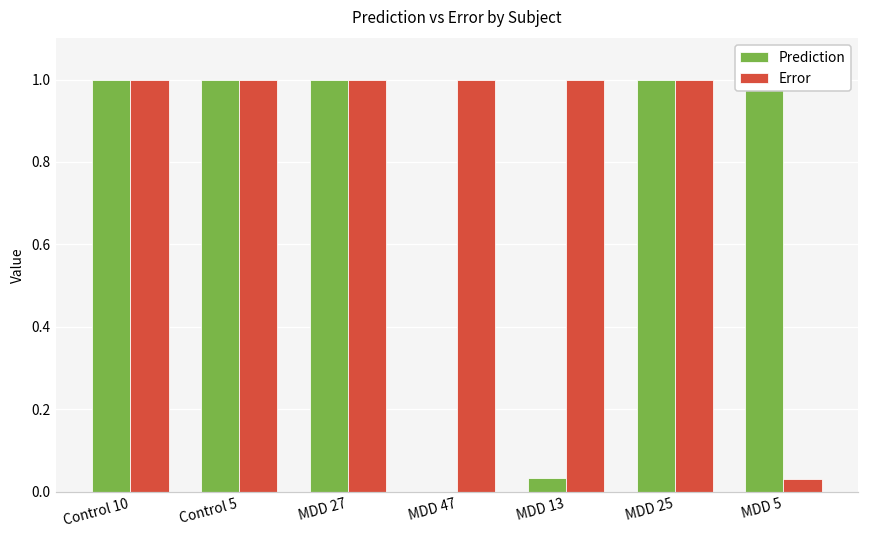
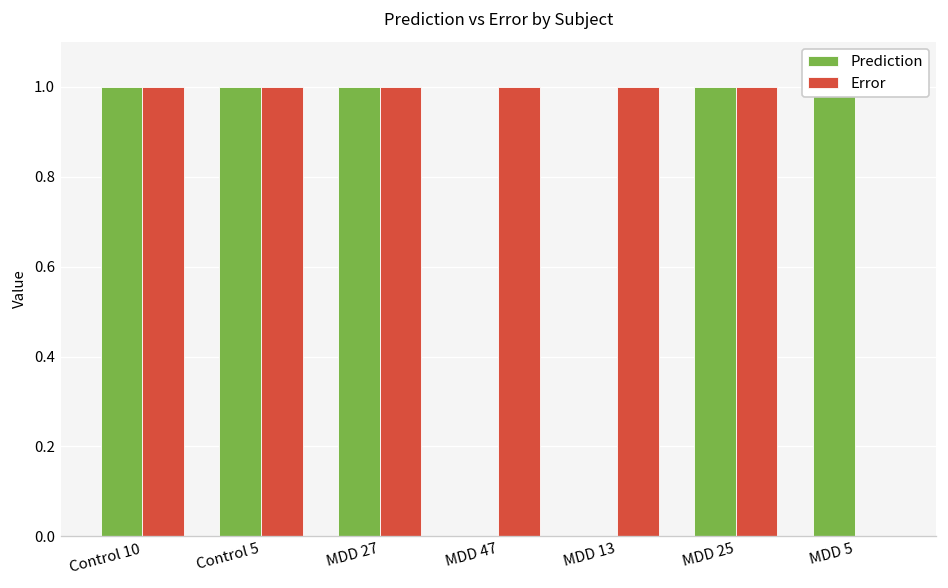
  {
    "Prediction": {
      "Control 10": 1.00,
      "Control 5": 1.00,
      "MDD 27": 1.00,
-     "MDD 13": 0.03,
+     "MDD 13": 0.00,
      "MDD 25": 1.00
    },
    "Error": {
      "Control 10": 1.00,
      "Control 5": 1.00,
      "MDD 27": 1.00,
      "MDD 47": 1.00,
      "MDD 13": 1.00,
      "MDD 25": 1.00,
-     "MDD 5": 0.03
+     "MDD 5": 0.00
    }
  }
